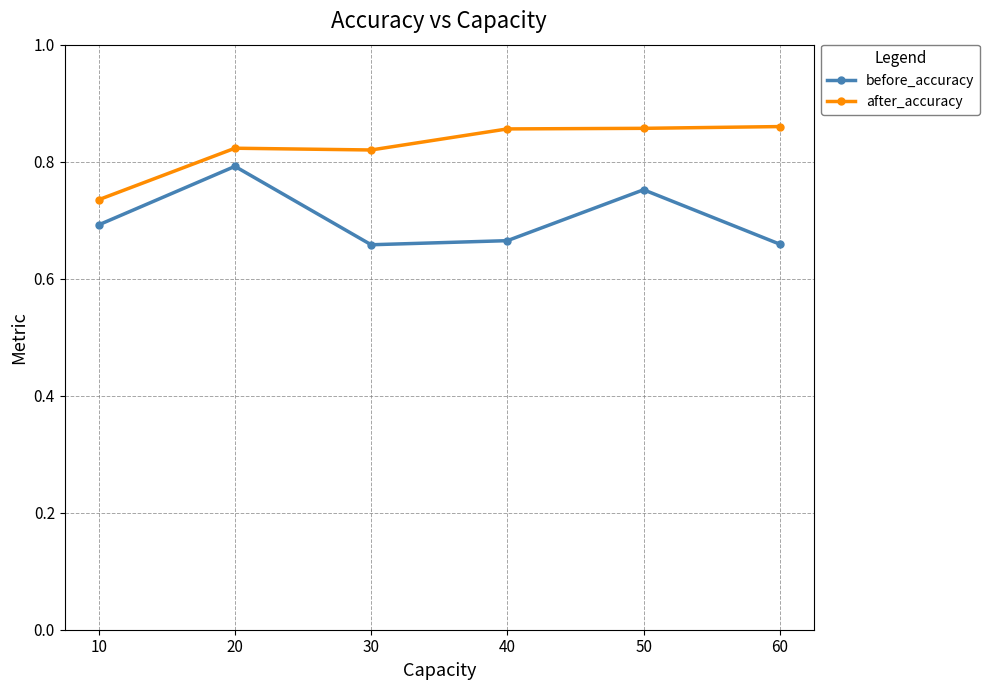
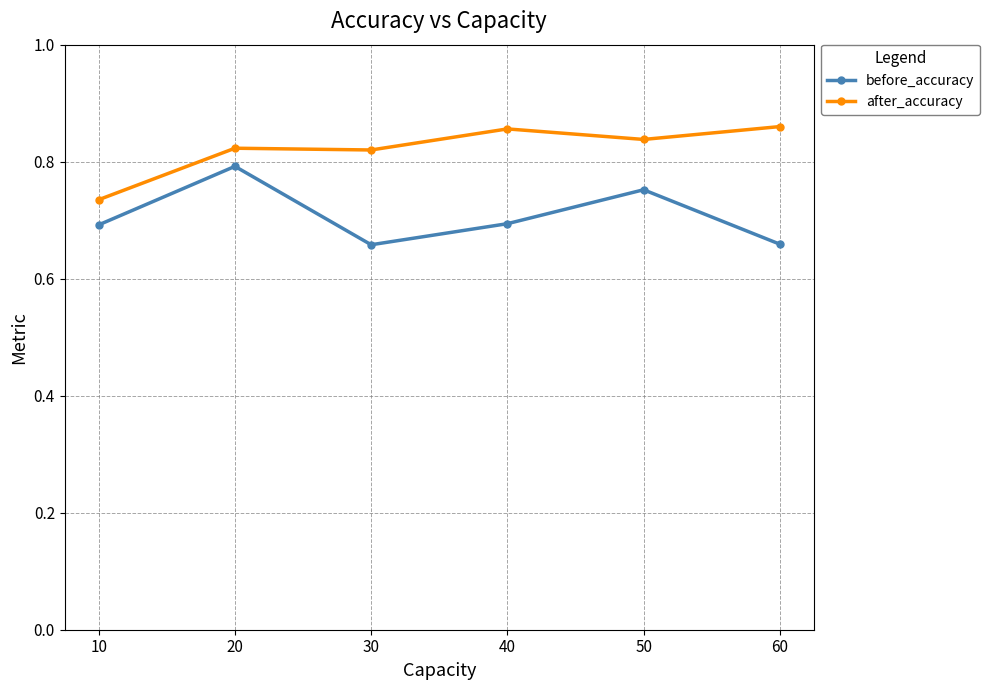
  {
    "before_accuracy": {
      "10": 0.69,
      "20": 0.79,
      "30": 0.66,
-     "40": 0.67,
+     "40": 0.69,
      "50": 0.75,
      "60": 0.66
    },
    "after_accuracy": {
      "10": 0.74,
      "20": 0.82,
      "30": 0.82,
      "40": 0.86,
-     "50": 0.86,
+     "50": 0.84,
      "60": 0.86
    }
  }
